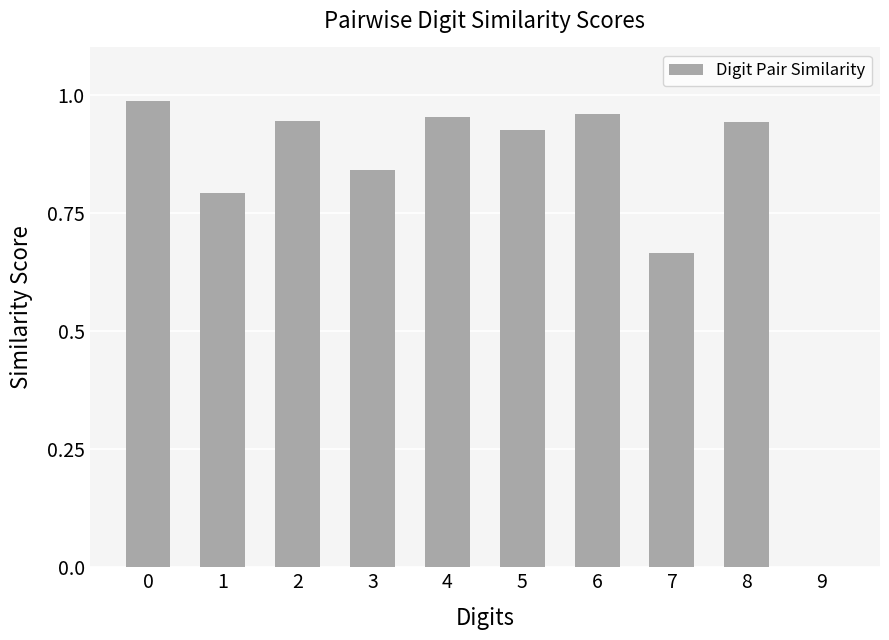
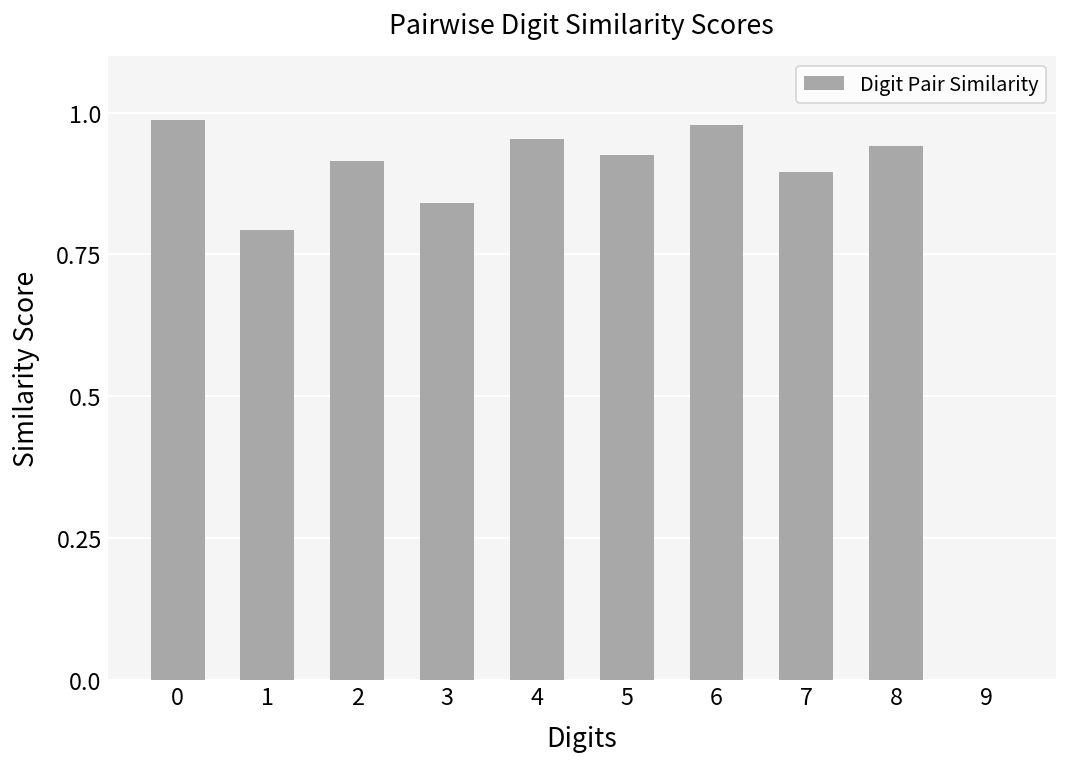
  {
    "0": 0.99,
    "1": 0.79,
-   "2": 0.94,
+   "2": 0.91,
    "3": 0.84,
    "4": 0.95,
    "5": 0.92,
-   "6": 0.96,
-   "7": 0.67,
+   "6": 0.98,
+   "7": 0.89,
    "8": 0.94,
    "9": 0.00
  }
